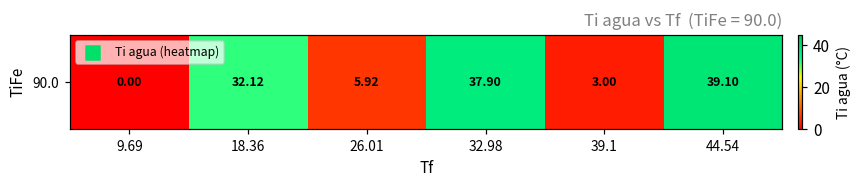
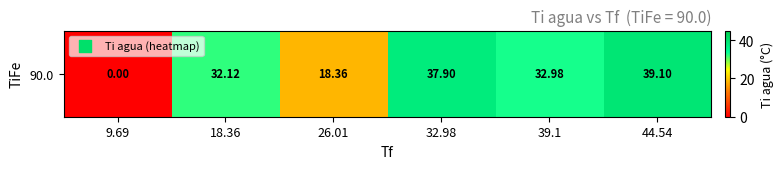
  {
    "90.0": {
      "9.69": 0.00,
      "18.36": 32.12,
-     "26.01": 5.92,
+     "26.01": 18.36,
      "32.98": 37.90,
-     "39.1": 3.00,
+     "39.1": 32.98,
      "44.54": 39.10
    }
  }
